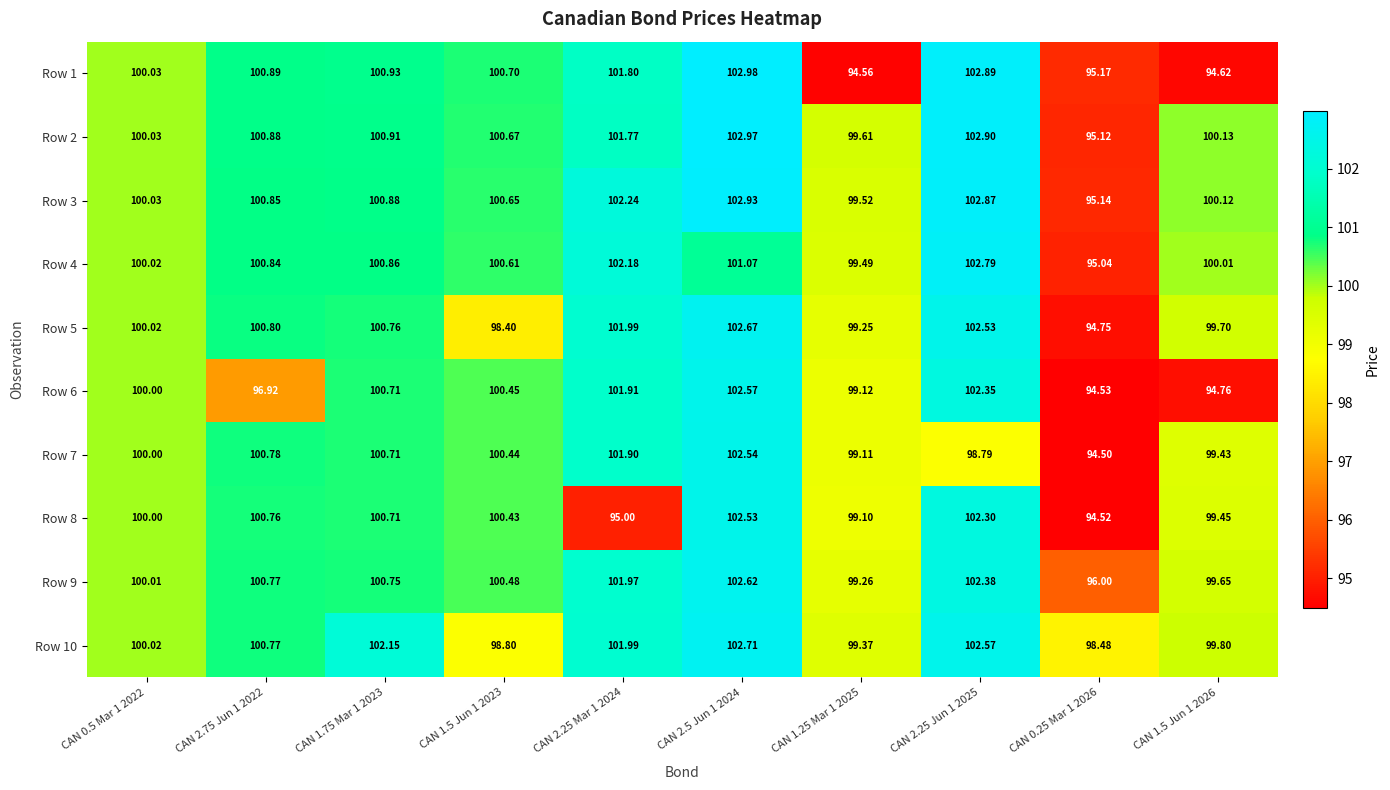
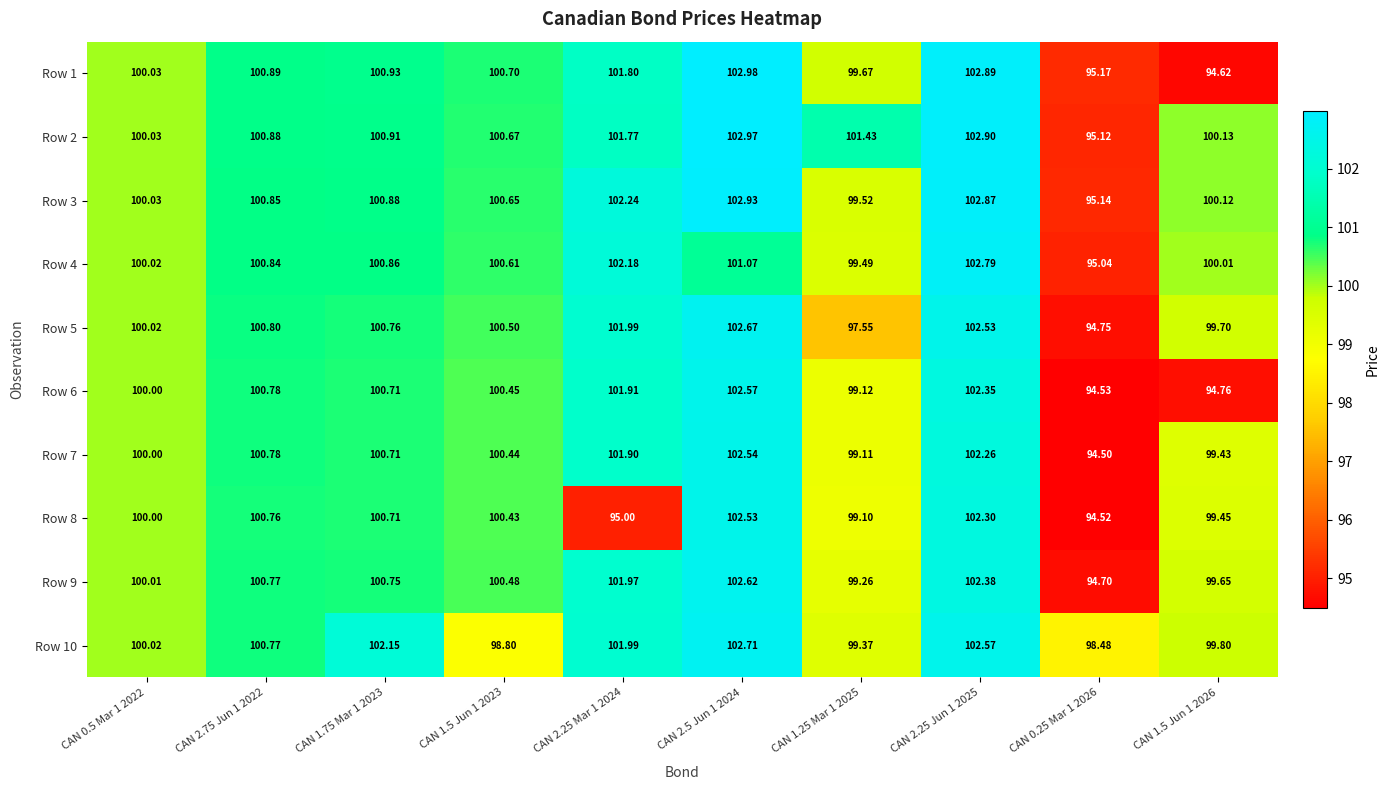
  {
    "Row 1": {
      "CAN 0.5 Mar 1 2022": 100.03,
      "CAN 2.75 Jun 1 2022": 100.89,
      "CAN 1.75 Mar 1 2023": 100.93,
      "CAN 1.5 Jun 1 2023": 100.70,
      "CAN 2.25 Mar 1 2024": 101.80,
      "CAN 2.5 Jun 1 2024": 102.98,
-     "CAN 1.25 Mar 1 2025": 94.56,
+     "CAN 1.25 Mar 1 2025": 99.67,
      "CAN 2.25 Jun 1 2025": 102.89,
      "CAN 0.25 Mar 1 2026": 95.17,
      "CAN 1.5 Jun 1 2026": 94.62
    },
    "Row 2": {
      "CAN 0.5 Mar 1 2022": 100.03,
      "CAN 2.75 Jun 1 2022": 100.88,
      "CAN 1.75 Mar 1 2023": 100.91,
      "CAN 1.5 Jun 1 2023": 100.67,
      "CAN 2.25 Mar 1 2024": 101.77,
      "CAN 2.5 Jun 1 2024": 102.97,
-     "CAN 1.25 Mar 1 2025": 99.61,
+     "CAN 1.25 Mar 1 2025": 101.43,
      "CAN 2.25 Jun 1 2025": 102.90,
      "CAN 0.25 Mar 1 2026": 95.12,
      "CAN 1.5 Jun 1 2026": 100.13
    },
    "Row 3": {
      "CAN 0.5 Mar 1 2022": 100.03,
      "CAN 2.75 Jun 1 2022": 100.85,
      "CAN 1.75 Mar 1 2023": 100.88,
      "CAN 1.5 Jun 1 2023": 100.65,
      "CAN 2.25 Mar 1 2024": 102.24,
      "CAN 2.5 Jun 1 2024": 102.93,
      "CAN 1.25 Mar 1 2025": 99.52,
      "CAN 2.25 Jun 1 2025": 102.87,
      "CAN 0.25 Mar 1 2026": 95.14,
      "CAN 1.5 Jun 1 2026": 100.12
    },
    "Row 4": {
      "CAN 0.5 Mar 1 2022": 100.02,
      "CAN 2.75 Jun 1 2022": 100.84,
      "CAN 1.75 Mar 1 2023": 100.86,
      "CAN 1.5 Jun 1 2023": 100.61,
      "CAN 2.25 Mar 1 2024": 102.18,
      "CAN 2.5 Jun 1 2024": 101.07,
      "CAN 1.25 Mar 1 2025": 99.49,
      "CAN 2.25 Jun 1 2025": 102.79,
      "CAN 0.25 Mar 1 2026": 95.04,
      "CAN 1.5 Jun 1 2026": 100.01
    },
    "Row 5": {
      "CAN 0.5 Mar 1 2022": 100.02,
      "CAN 2.75 Jun 1 2022": 100.80,
      "CAN 1.75 Mar 1 2023": 100.76,
-     "CAN 1.5 Jun 1 2023": 98.40,
+     "CAN 1.5 Jun 1 2023": 100.50,
      "CAN 2.25 Mar 1 2024": 101.99,
      "CAN 2.5 Jun 1 2024": 102.67,
-     "CAN 1.25 Mar 1 2025": 99.25,
+     "CAN 1.25 Mar 1 2025": 97.55,
      "CAN 2.25 Jun 1 2025": 102.53,
      "CAN 0.25 Mar 1 2026": 94.75,
      "CAN 1.5 Jun 1 2026": 99.70
    },
    "Row 6": {
      "CAN 0.5 Mar 1 2022": 100.00,
-     "CAN 2.75 Jun 1 2022": 96.92,
+     "CAN 2.75 Jun 1 2022": 100.78,
      "CAN 1.75 Mar 1 2023": 100.71,
      "CAN 1.5 Jun 1 2023": 100.45,
      "CAN 2.25 Mar 1 2024": 101.91,
      "CAN 2.5 Jun 1 2024": 102.57,
      "CAN 1.25 Mar 1 2025": 99.12,
      "CAN 2.25 Jun 1 2025": 102.35,
      "CAN 0.25 Mar 1 2026": 94.53,
      "CAN 1.5 Jun 1 2026": 94.76
    },
    "Row 7": {
      "CAN 0.5 Mar 1 2022": 100.00,
      "CAN 2.75 Jun 1 2022": 100.78,
      "CAN 1.75 Mar 1 2023": 100.71,
      "CAN 1.5 Jun 1 2023": 100.44,
      "CAN 2.25 Mar 1 2024": 101.90,
      "CAN 2.5 Jun 1 2024": 102.54,
      "CAN 1.25 Mar 1 2025": 99.11,
-     "CAN 2.25 Jun 1 2025": 98.79,
+     "CAN 2.25 Jun 1 2025": 102.26,
      "CAN 0.25 Mar 1 2026": 94.50,
      "CAN 1.5 Jun 1 2026": 99.43
    },
    "Row 8": {
      "CAN 0.5 Mar 1 2022": 100.00,
      "CAN 2.75 Jun 1 2022": 100.76,
      "CAN 1.75 Mar 1 2023": 100.71,
      "CAN 1.5 Jun 1 2023": 100.43,
      "CAN 2.25 Mar 1 2024": 95.00,
      "CAN 2.5 Jun 1 2024": 102.53,
      "CAN 1.25 Mar 1 2025": 99.10,
      "CAN 2.25 Jun 1 2025": 102.30,
      "CAN 0.25 Mar 1 2026": 94.52,
      "CAN 1.5 Jun 1 2026": 99.45
    },
    "Row 9": {
      "CAN 0.5 Mar 1 2022": 100.01,
      "CAN 2.75 Jun 1 2022": 100.77,
      "CAN 1.75 Mar 1 2023": 100.75,
      "CAN 1.5 Jun 1 2023": 100.48,
      "CAN 2.25 Mar 1 2024": 101.97,
      "CAN 2.5 Jun 1 2024": 102.62,
      "CAN 1.25 Mar 1 2025": 99.26,
      "CAN 2.25 Jun 1 2025": 102.38,
-     "CAN 0.25 Mar 1 2026": 96.00,
+     "CAN 0.25 Mar 1 2026": 94.70,
      "CAN 1.5 Jun 1 2026": 99.65
    },
    "Row 10": {
      "CAN 0.5 Mar 1 2022": 100.02,
      "CAN 2.75 Jun 1 2022": 100.77,
      "CAN 1.75 Mar 1 2023": 102.15,
      "CAN 1.5 Jun 1 2023": 98.80,
      "CAN 2.25 Mar 1 2024": 101.99,
      "CAN 2.5 Jun 1 2024": 102.71,
      "CAN 1.25 Mar 1 2025": 99.37,
      "CAN 2.25 Jun 1 2025": 102.57,
      "CAN 0.25 Mar 1 2026": 98.48,
      "CAN 1.5 Jun 1 2026": 99.80
    }
  }
